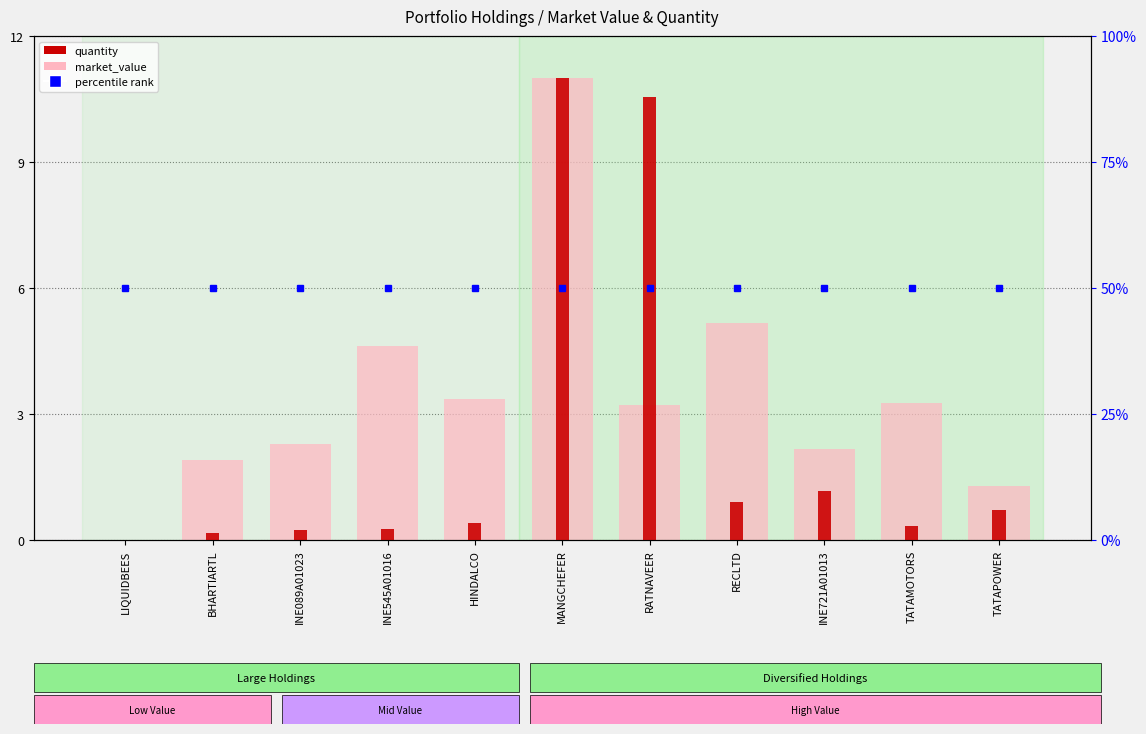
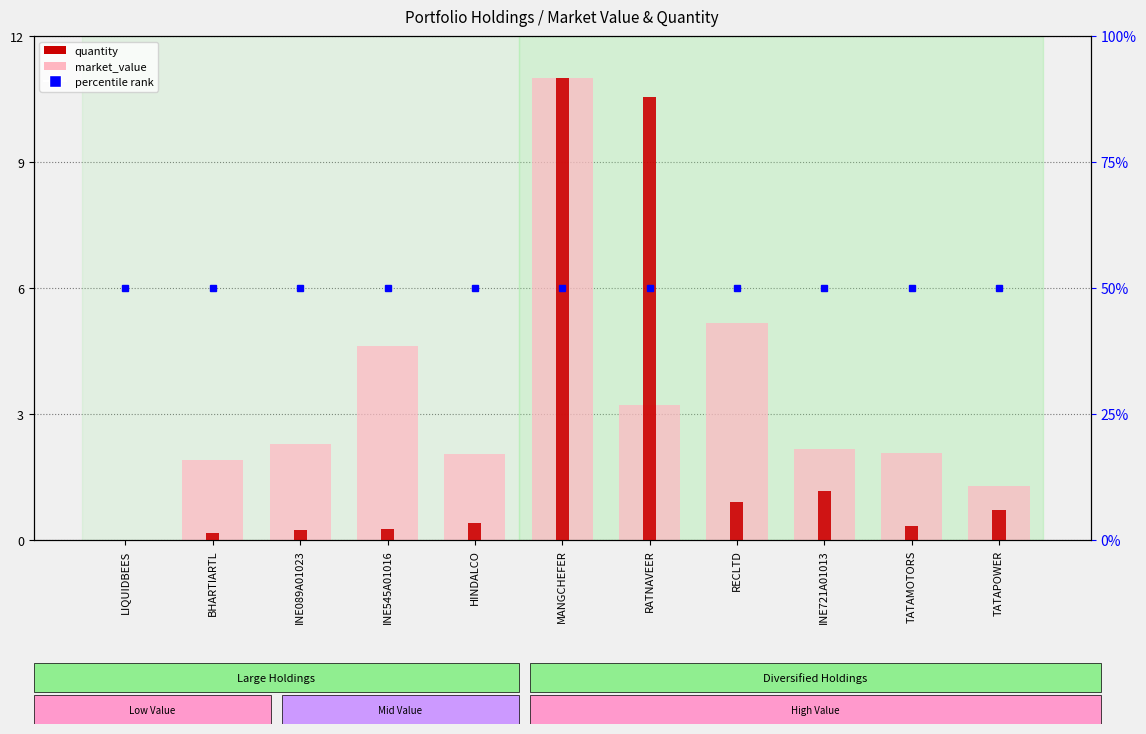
  {
    "market_value": {
      "BHARTIARTL": 1.9,
      "INE089A01023": 2.3,
      "INE545A01016": 4.6,
-     "HINDALCO": 3.4,
+     "HINDALCO": 2.1,
      "MANGCHEFER": 11.0,
      "RECLTD": 5.2,
      "INE721A01013": 2.2,
-     "TATAMOTORS": 3.3,
+     "TATAMOTORS": 2.1,
      "TATAPOWER": 1.3
    },
    "quantity": {
      "MANGCHEFER": 11.0,
      "RATNAVEER": 10.6
    }
  }
